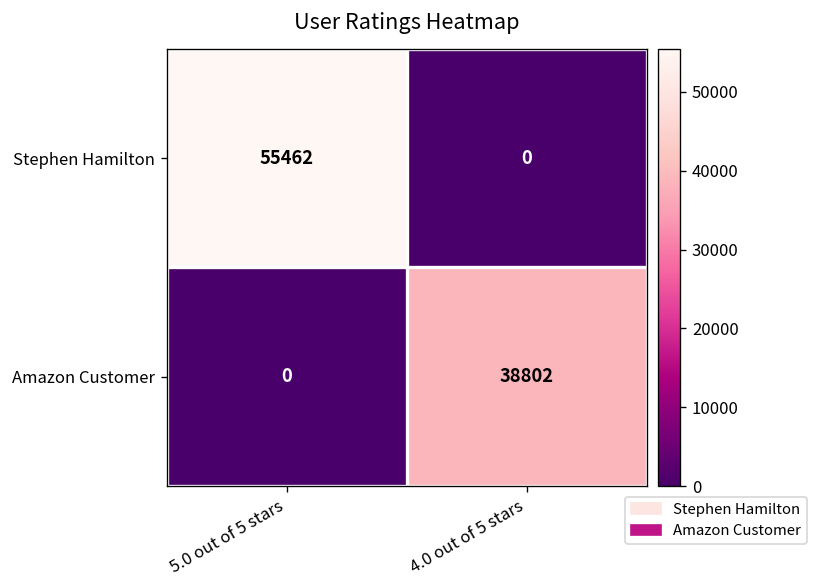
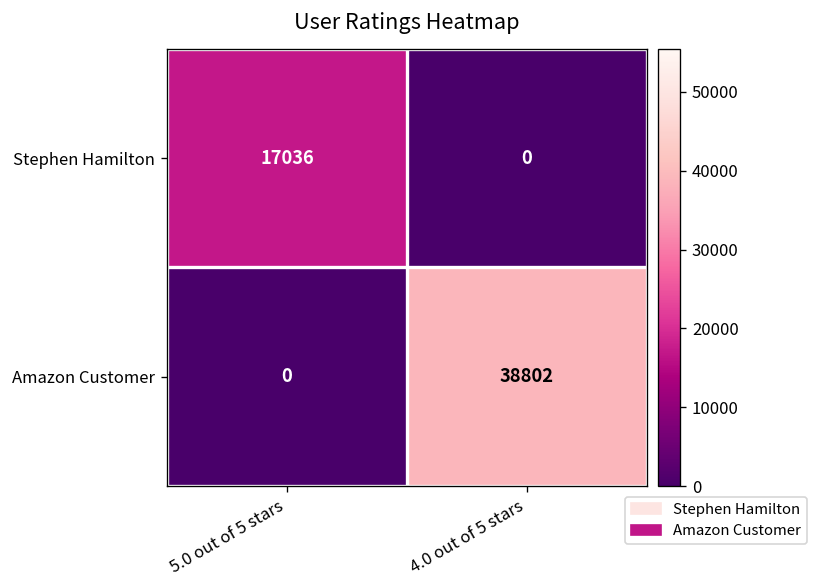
  {
    "Stephen Hamilton": {
-     "5.0 out of 5 stars": 55462,
+     "5.0 out of 5 stars": 17036,
      "4.0 out of 5 stars": 0
    },
    "Amazon Customer": {
      "5.0 out of 5 stars": 0,
      "4.0 out of 5 stars": 38802
    }
  }
